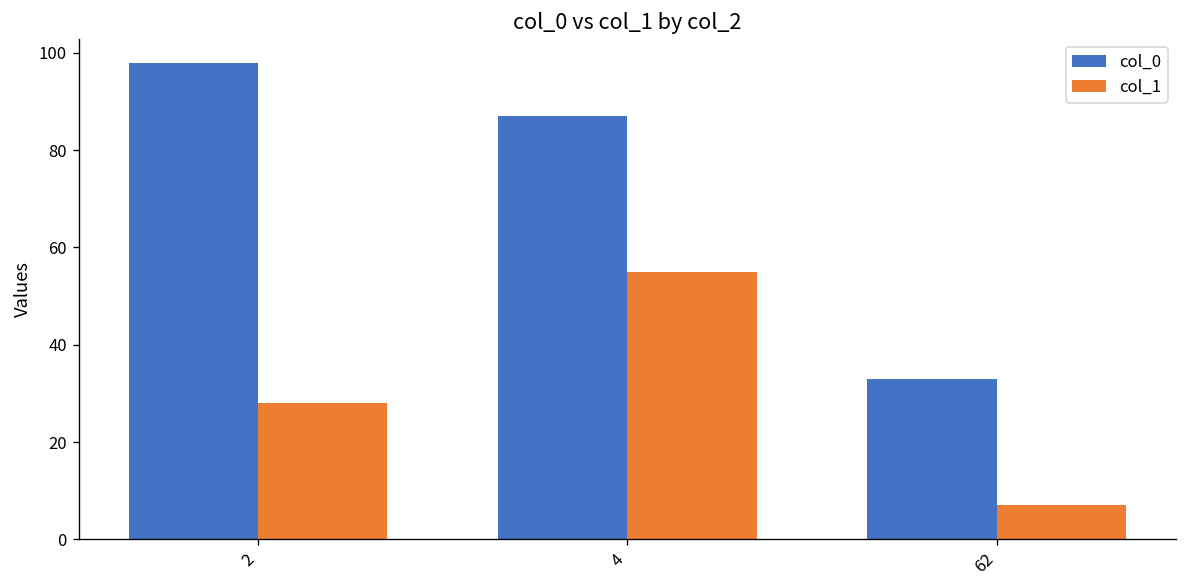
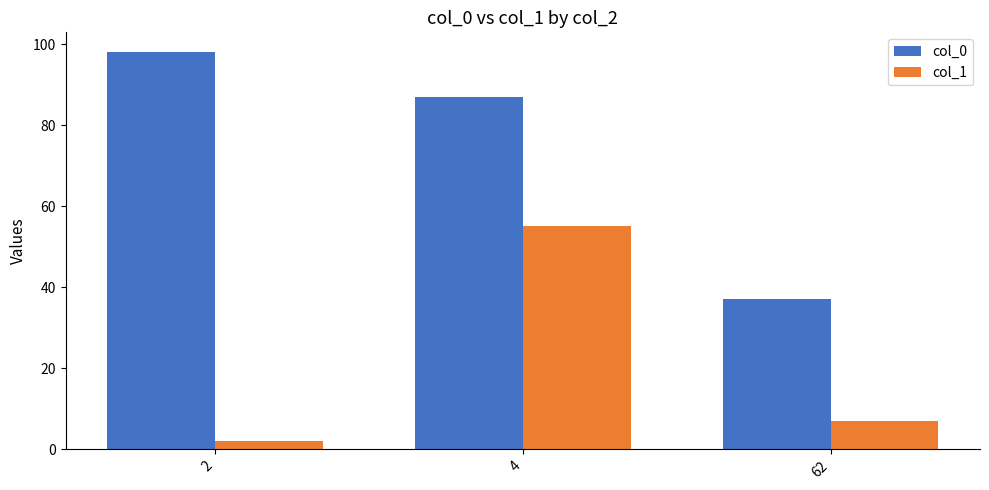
  {
    "col_0": {
      "2": 98,
      "4": 87,
-     "62": 33
+     "62": 37
    },
    "col_1": {
-     "2": 28,
+     "2": 2,
      "4": 55,
      "62": 7
    }
  }
